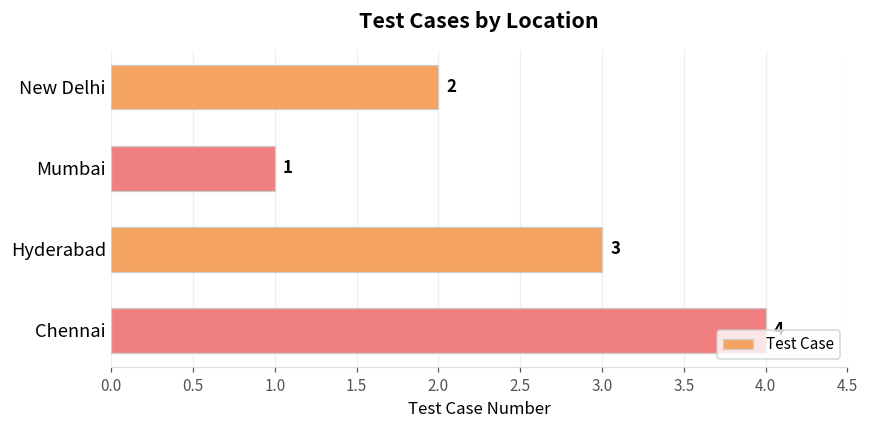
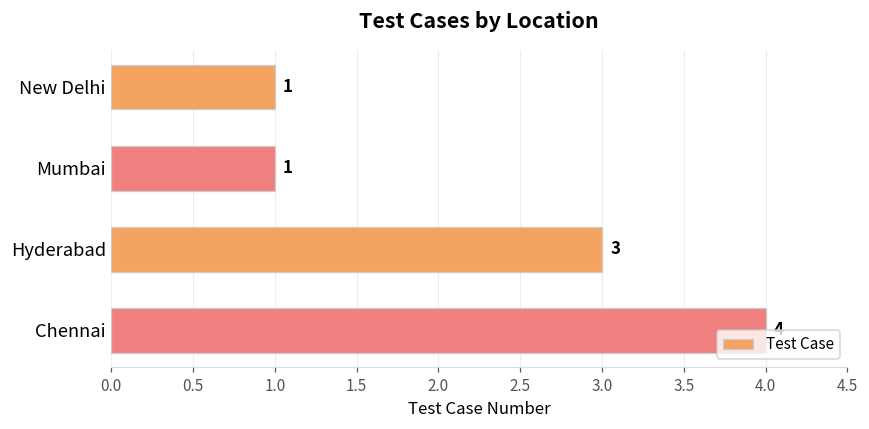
  {
-   "New Delhi": 2,
+   "New Delhi": 1,
    "Mumbai": 1,
    "Hyderabad": 3
  }
